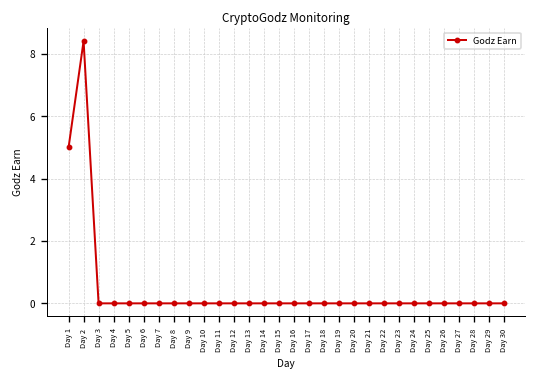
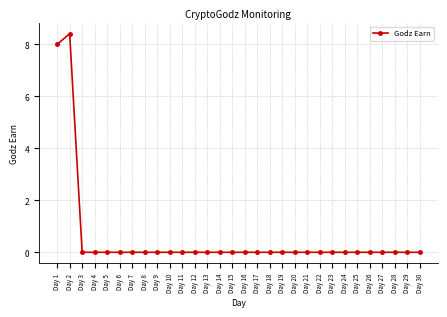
  {
-   "Day 1": 5,
+   "Day 1": 8,
    "Day 2": 8.4,
    "Day 3": 0,
    "Day 4": 0,
    "Day 5": 0,
    "Day 6": 0,
    "Day 7": 0,
    "Day 8": 0,
    "Day 9": 0,
    "Day 10": 0,
    "Day 11": 0,
    "Day 12": 0,
    "Day 13": 0,
    "Day 14": 0,
    "Day 15": 0,
    "Day 16": 0,
    "Day 17": 0,
    "Day 18": 0,
    "Day 19": 0,
    "Day 20": 0,
    "Day 21": 0,
    "Day 22": 0,
    "Day 23": 0,
    "Day 24": 0,
    "Day 25": 0,
    "Day 26": 0,
    "Day 27": 0,
    "Day 28": 0,
    "Day 29": 0,
    "Day 30": 0
  }
